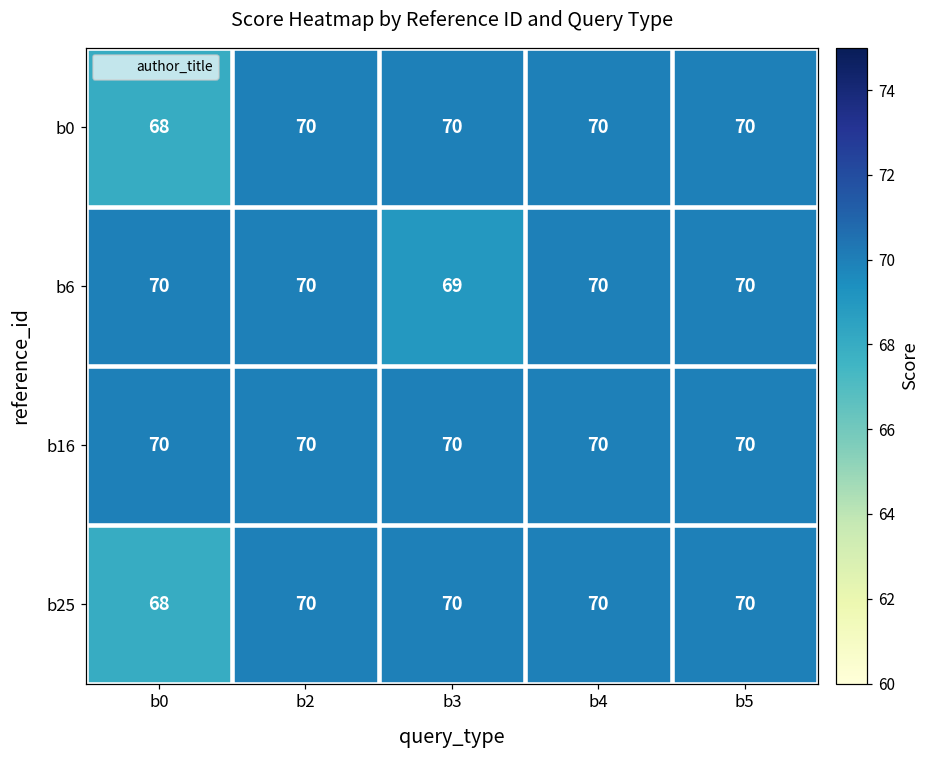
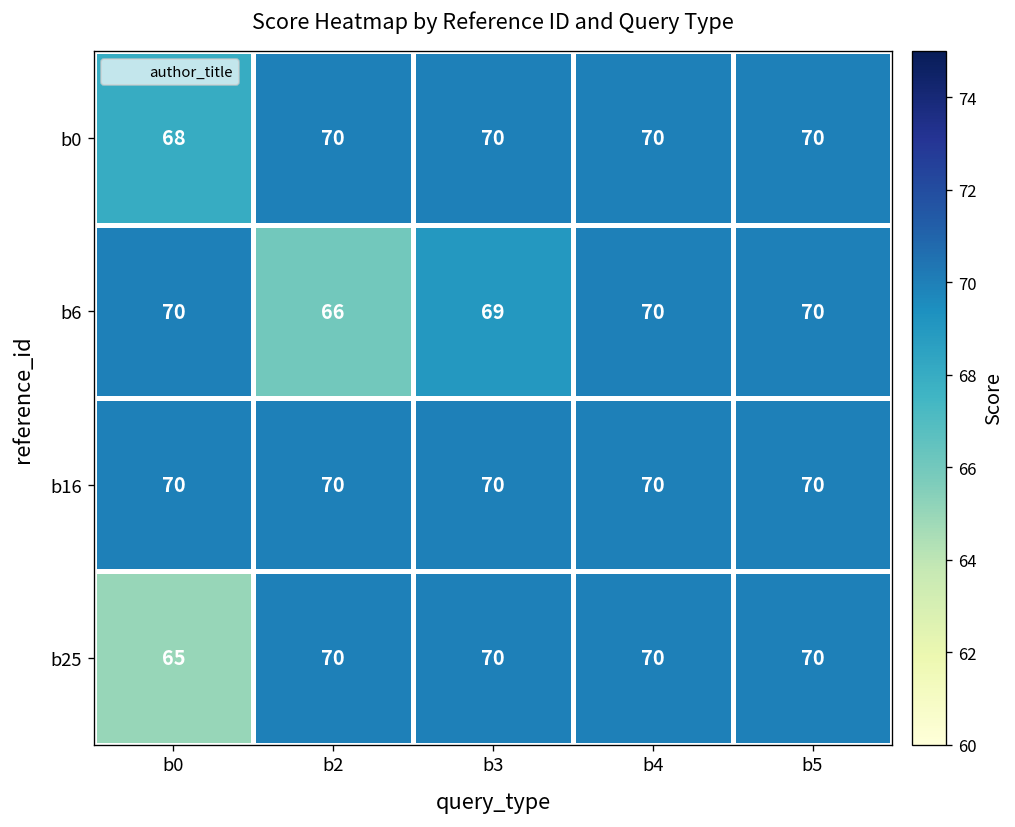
  {
    "b0": {
      "b0": 68,
      "b2": 70,
      "b3": 70,
      "b4": 70,
      "b5": 70
    },
    "b6": {
      "b0": 70,
-     "b2": 70,
+     "b2": 66,
      "b3": 69,
      "b4": 70,
      "b5": 70
    },
    "b16": {
      "b0": 70,
      "b2": 70,
      "b3": 70,
      "b4": 70,
      "b5": 70
    },
    "b25": {
-     "b0": 68,
+     "b0": 65,
      "b2": 70,
      "b3": 70,
      "b4": 70,
      "b5": 70
    }
  }
